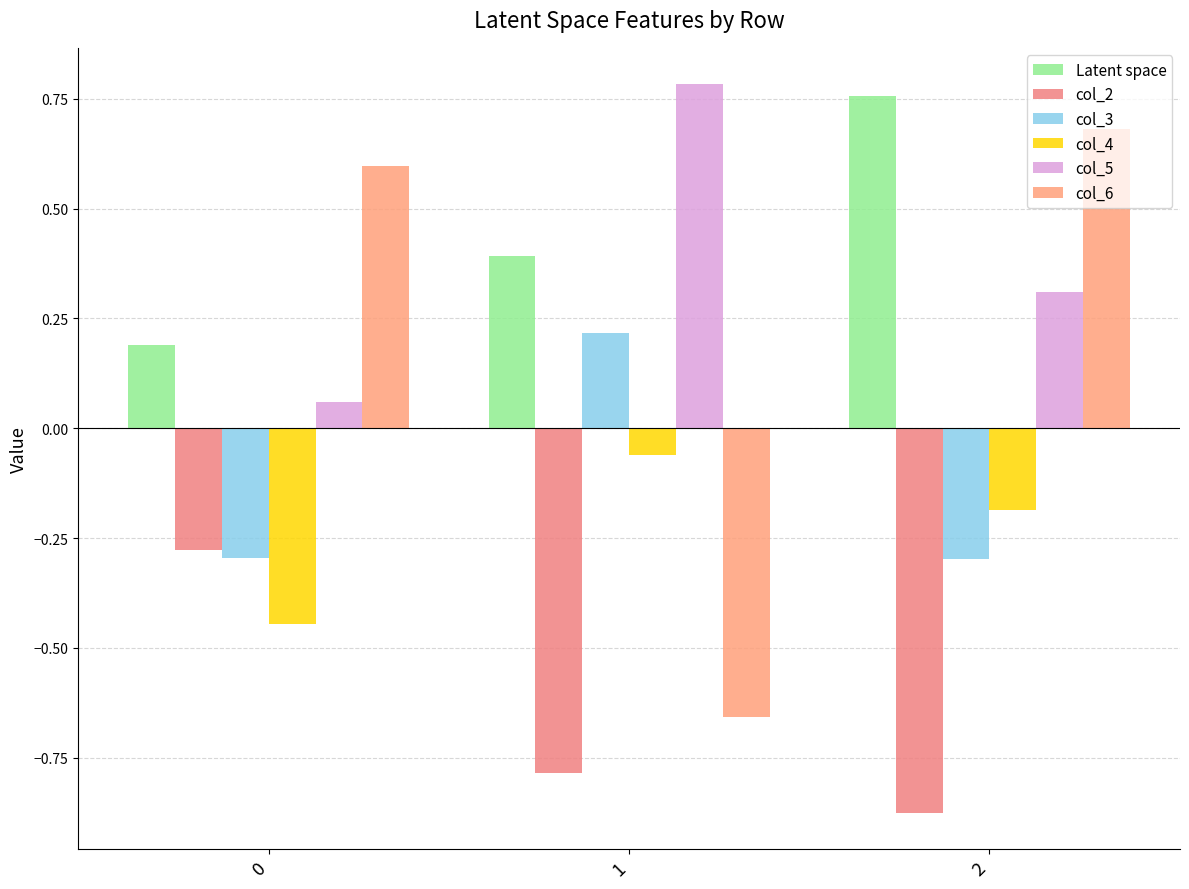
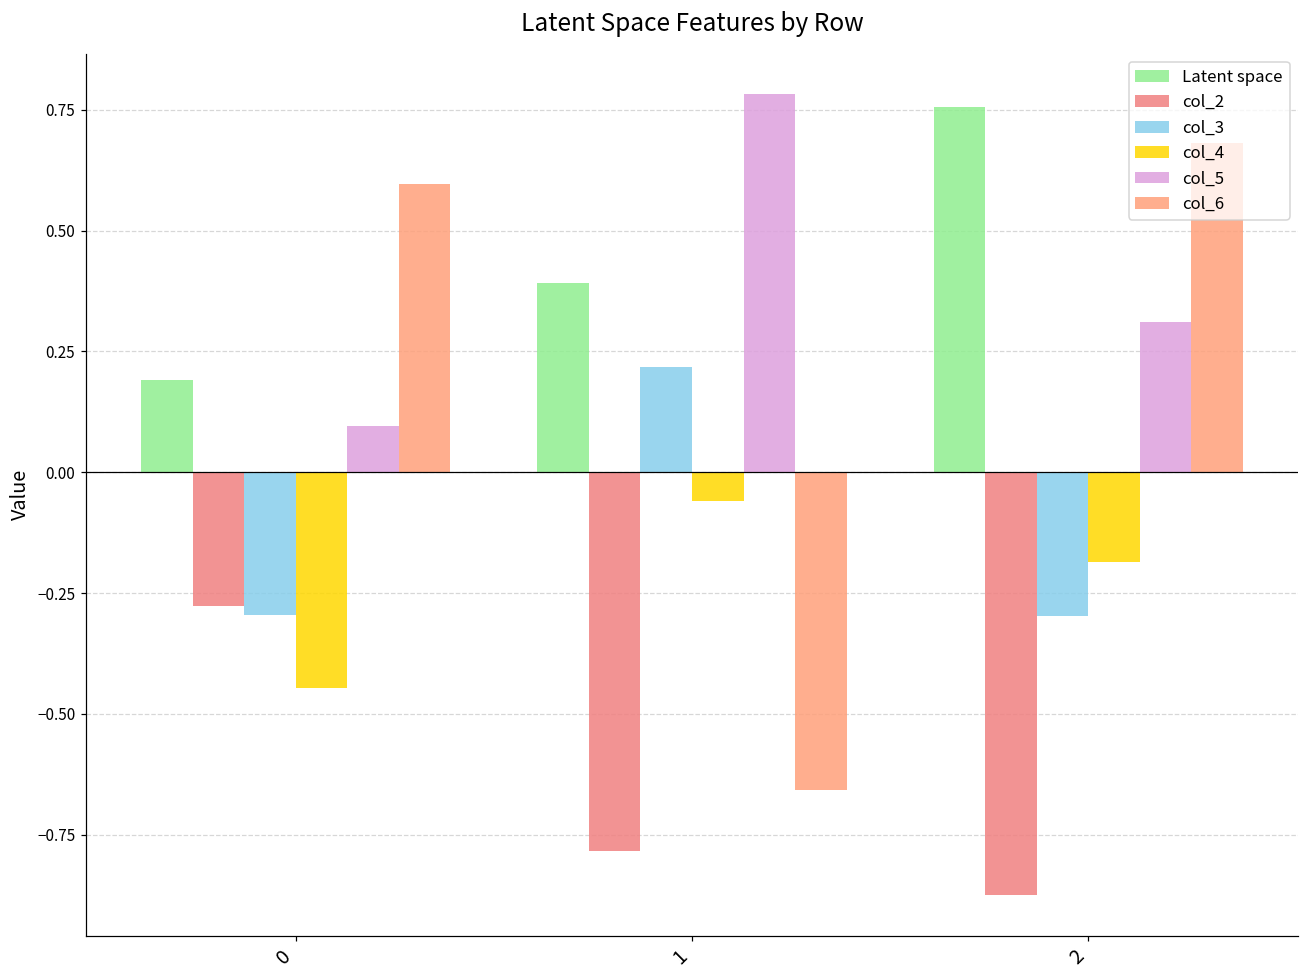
  {
    "Latent space": {
      "0": 0.19,
      "1": 0.39,
      "2": 0.76
    },
    "col_3": {
      "0": -0.30,
      "1": 0.22,
      "2": -0.30
    },
    "col_4": {
      "0": -0.45,
      "1": -0.06,
      "2": -0.19
    },
    "col_5": {
-     "0": 0.06,
+     "0": 0.09,
      "1": 0.78,
      "2": 0.31
    }
  }
